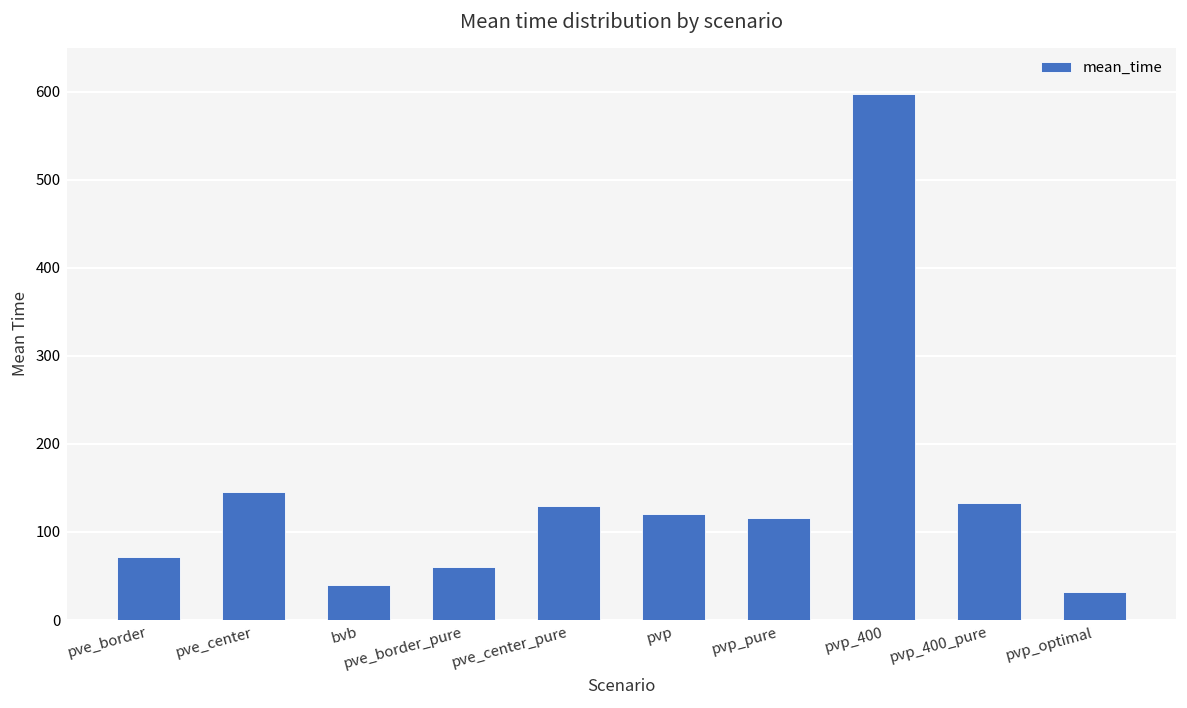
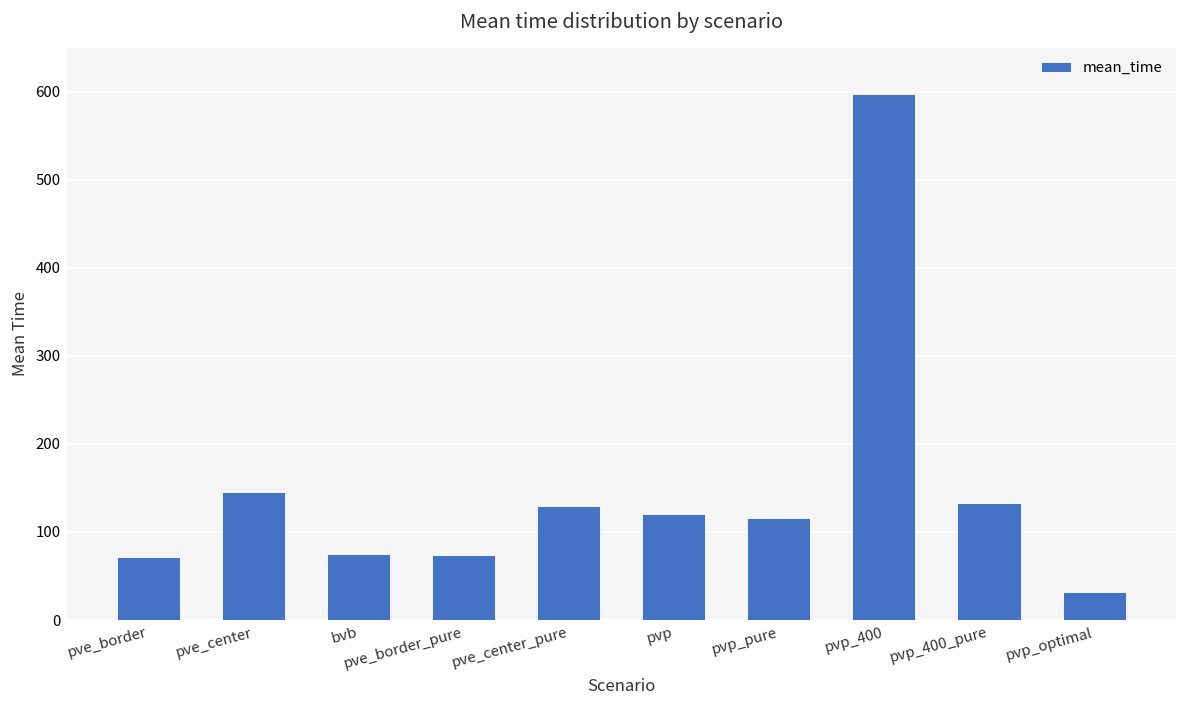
  {
    "pve_border": 70,
    "pve_center": 150,
-   "bvb": 40,
-   "pve_border_pure": 60,
+   "bvb": 80,
+   "pve_border_pure": 70,
    "pve_center_pure": 130,
    "pvp": 120,
    "pvp_pure": 120,
    "pvp_400": 600,
    "pvp_400_pure": 130,
    "pvp_optimal": 30
  }
